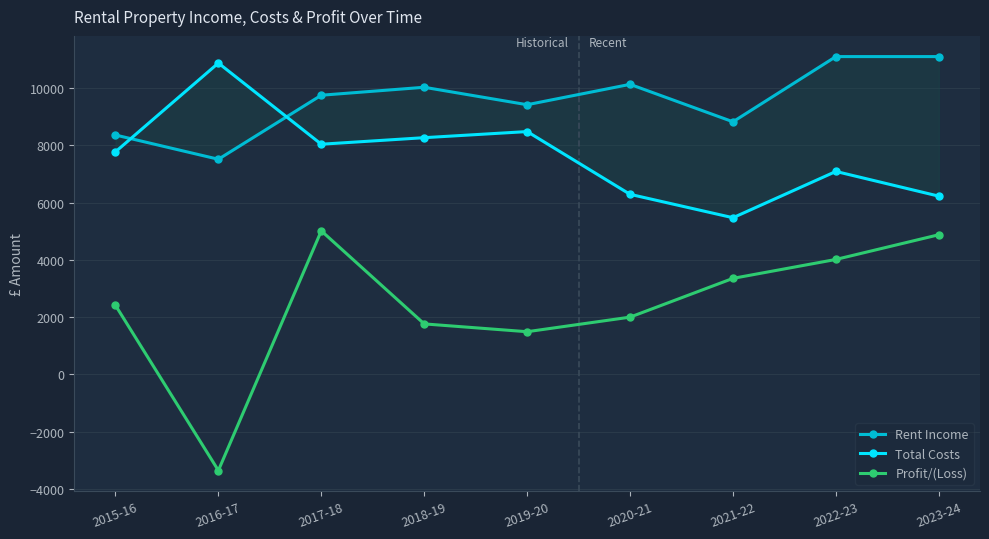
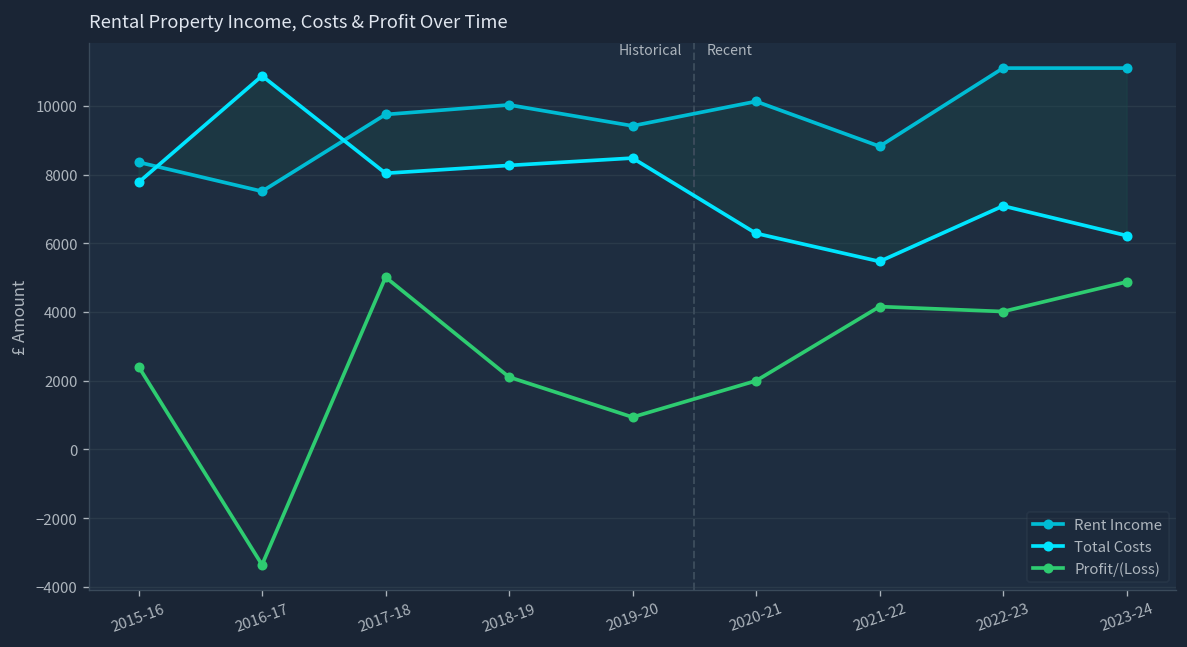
  {
    "Profit/(Loss)": {
      "2015-16": 2400,
      "2016-17": -3400,
      "2017-18": 5000,
-     "2018-19": 1800,
-     "2019-20": 1500,
+     "2018-19": 2100,
+     "2019-20": 900,
      "2020-21": 2000,
-     "2021-22": 3400,
+     "2021-22": 4200,
      "2022-23": 4000,
      "2023-24": 4900
    }
  }
